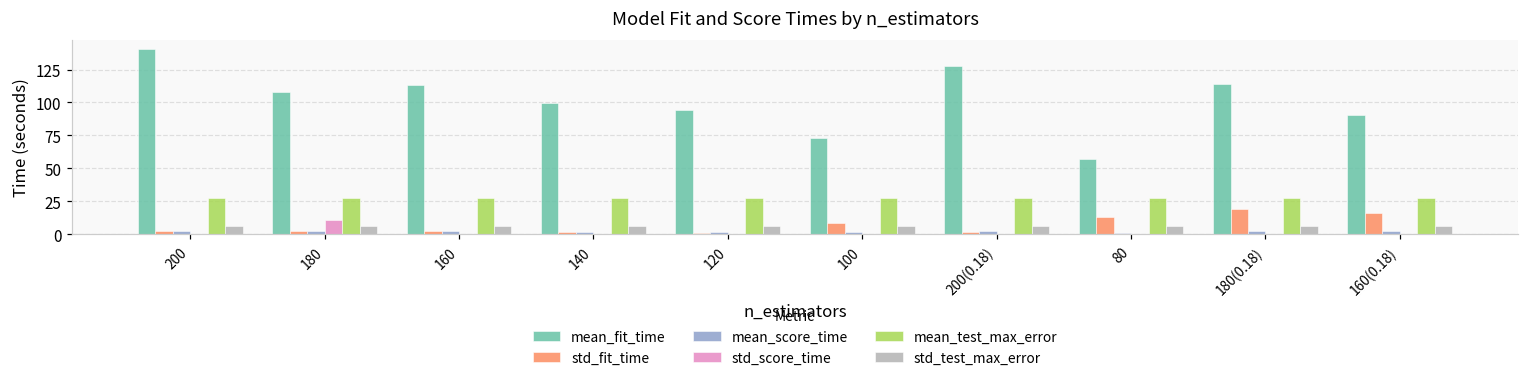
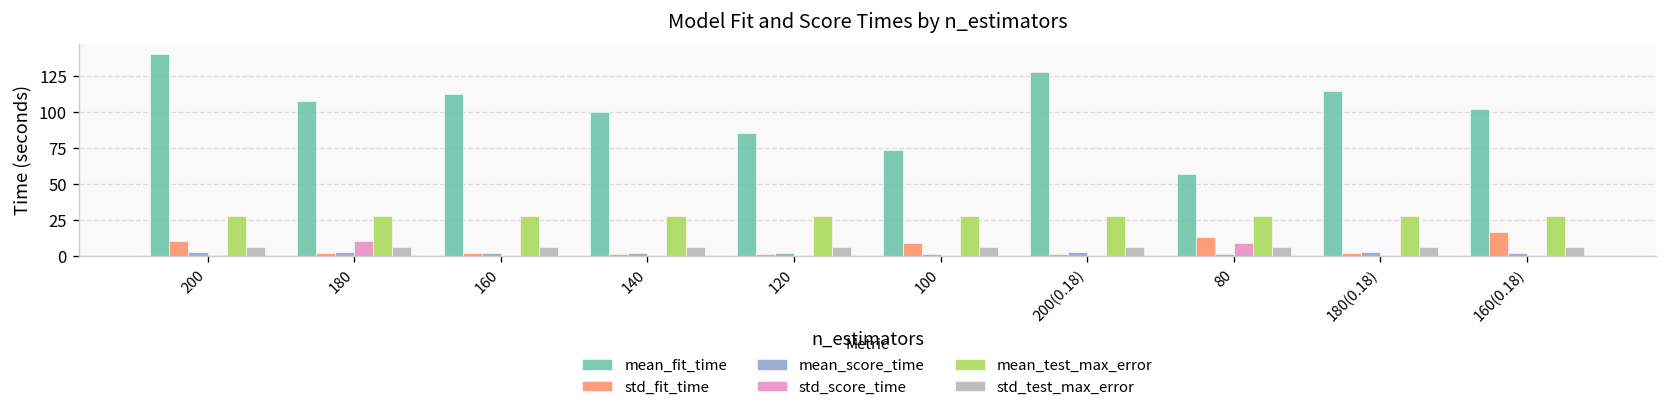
  {
    "mean_fit_time": {
      "200": 141,
      "180": 108,
      "160": 113,
      "140": 100,
-     "120": 94,
+     "120": 85,
      "100": 73,
      "200(0.18)": 128,
      "80": 57,
      "180(0.18)": 114,
-     "160(0.18)": 91
+     "160(0.18)": 102
    },
    "std_fit_time": {
-     "200": 3,
+     "200": 10,
      "180": 2,
      "160": 2,
      "100": 9,
      "80": 13,
-     "180(0.18)": 19,
+     "180(0.18)": 2,
      "160(0.18)": 16
    },
    "std_score_time": {
      "180": 11,
-     "80": 0
+     "80": 9
    },
    "mean_test_max_error": {
      "200": 27,
      "180": 27,
      "160": 27,
      "140": 27,
      "120": 27,
      "100": 27,
      "200(0.18)": 27,
      "80": 27,
      "180(0.18)": 27,
      "160(0.18)": 27
    }
  }
